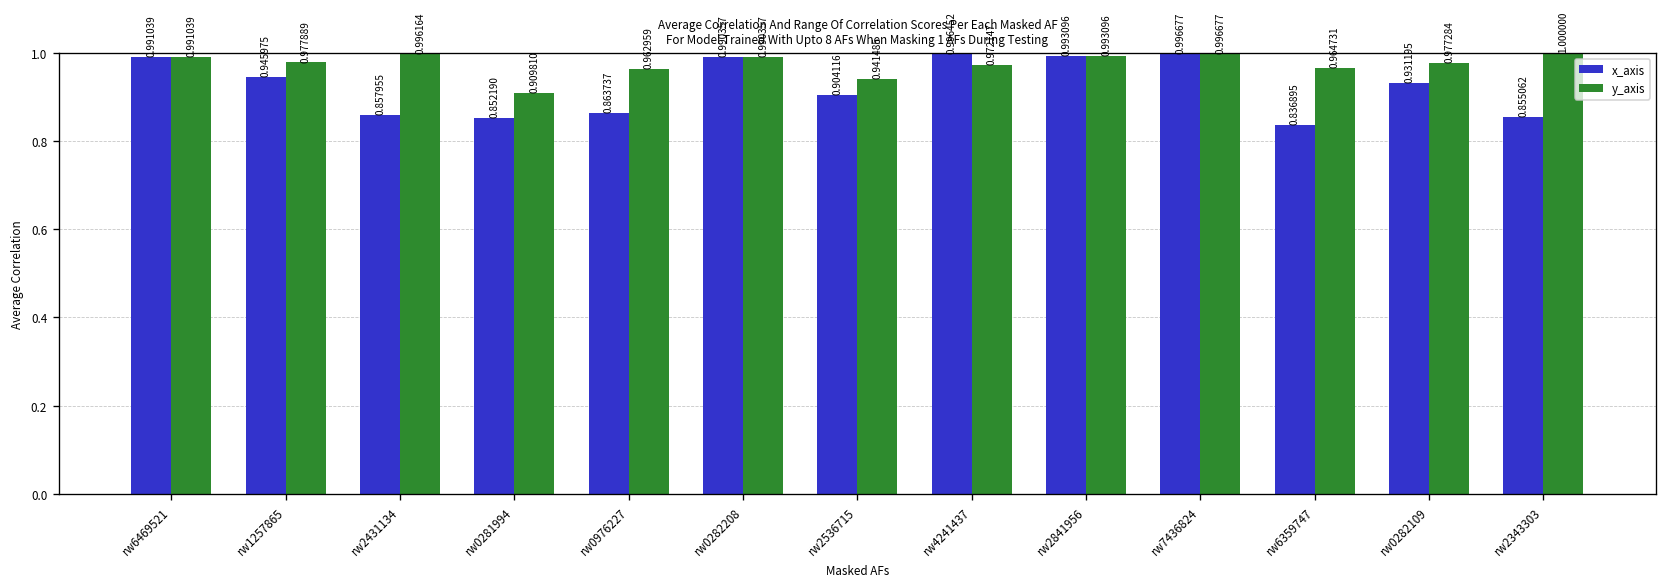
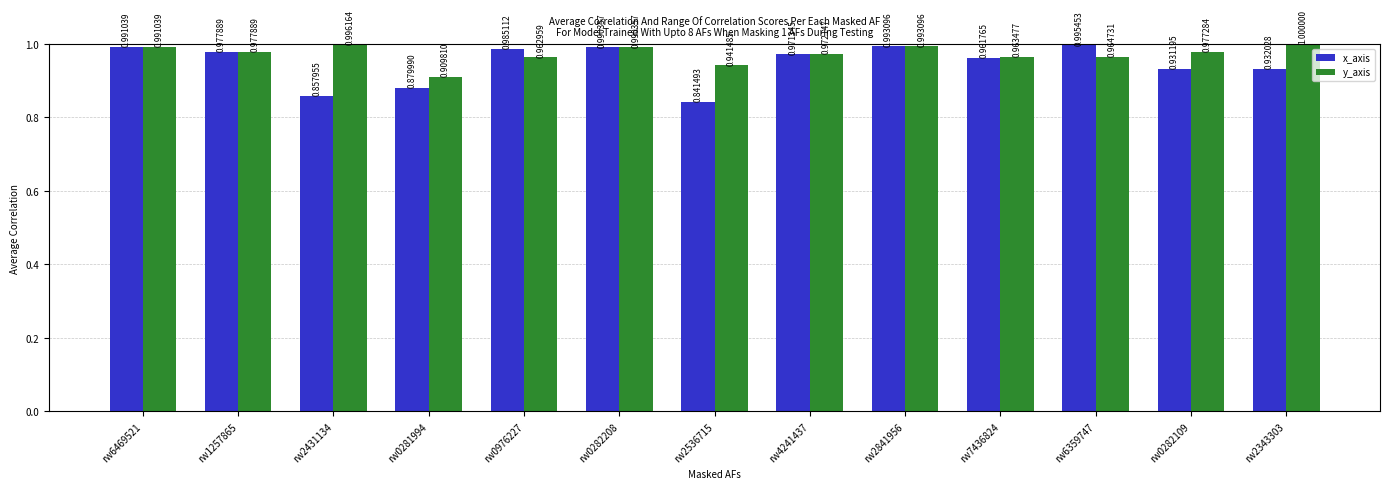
  {
    "x_axis": {
      "rw6469521": 0.991039,
-     "rw1257865": 0.945975,
+     "rw1257865": 0.977889,
      "rw2431134": 0.857955,
-     "rw0281994": 0.852190,
-     "rw0976227": 0.863737,
+     "rw0281994": 0.879990,
+     "rw0976227": 0.985112,
      "rw0282208": 0.990357,
-     "rw2536715": 0.904116,
-     "rw4241437": 0.996452,
+     "rw2536715": 0.841493,
+     "rw4241437": 0.971345,
      "rw2841956": 0.993096,
-     "rw7436824": 0.996677,
-     "rw6359747": 0.836895,
+     "rw7436824": 0.961765,
+     "rw6359747": 0.995453,
      "rw0282109": 0.931195,
-     "rw2343303": 0.855062
+     "rw2343303": 0.932028
    },
    "y_axis": {
      "rw6469521": 0.991039,
      "rw1257865": 0.977889,
      "rw2431134": 0.996164,
      "rw0281994": 0.909810,
      "rw0976227": 0.962959,
      "rw0282208": 0.990357,
      "rw2536715": 0.941485,
      "rw4241437": 0.972147,
      "rw2841956": 0.993096,
-     "rw7436824": 0.996677,
+     "rw7436824": 0.963477,
      "rw6359747": 0.964731,
      "rw0282109": 0.977284,
      "rw2343303": 1.000000
    }
  }
